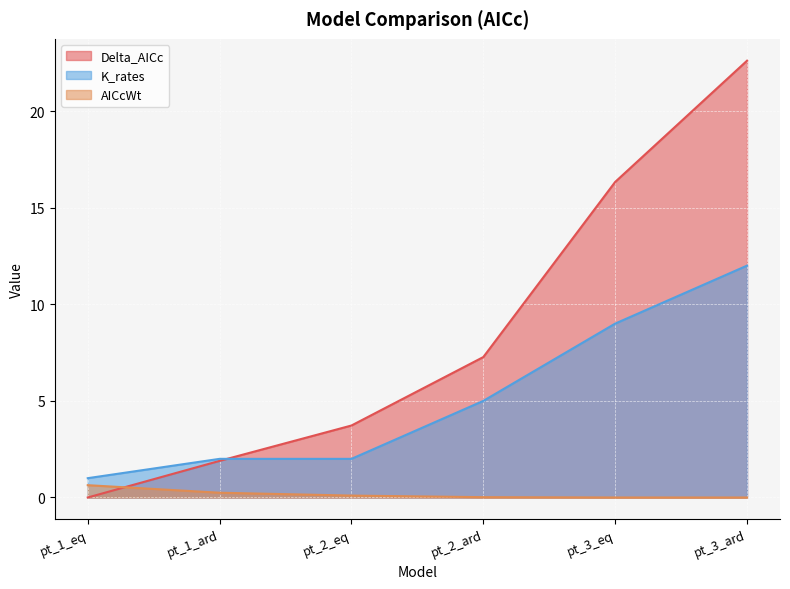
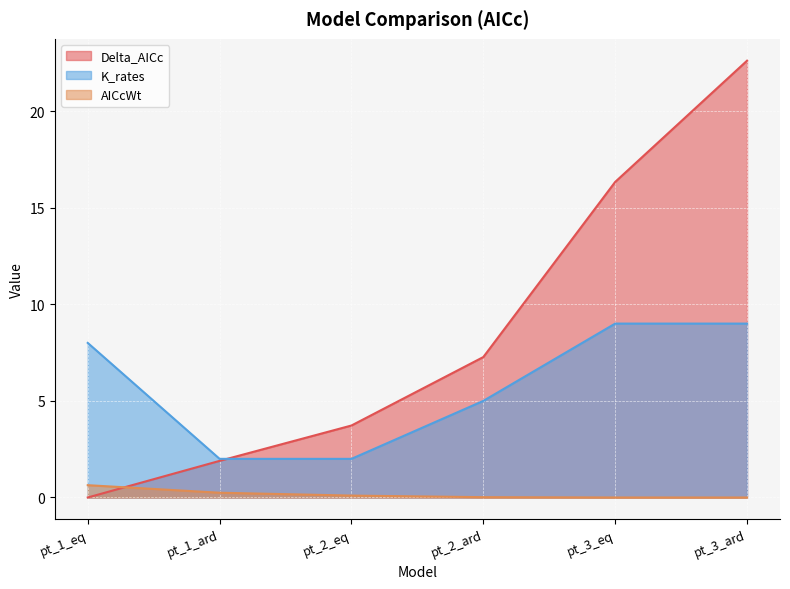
  {
    "K_rates": {
-     "pt_1_eq": 1,
+     "pt_1_eq": 8,
      "pt_2_eq": 2,
      "pt_2_ard": 5,
      "pt_3_eq": 9,
-     "pt_3_ard": 12
+     "pt_3_ard": 9
    }
  }
